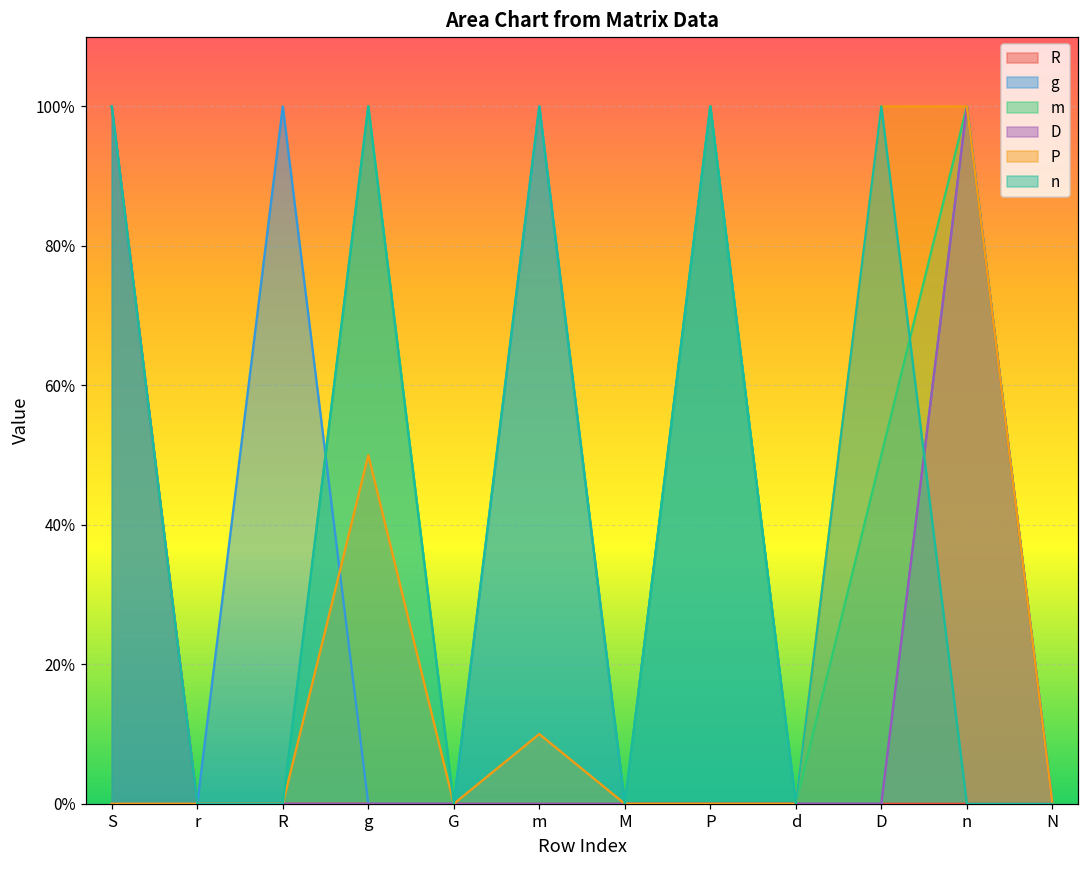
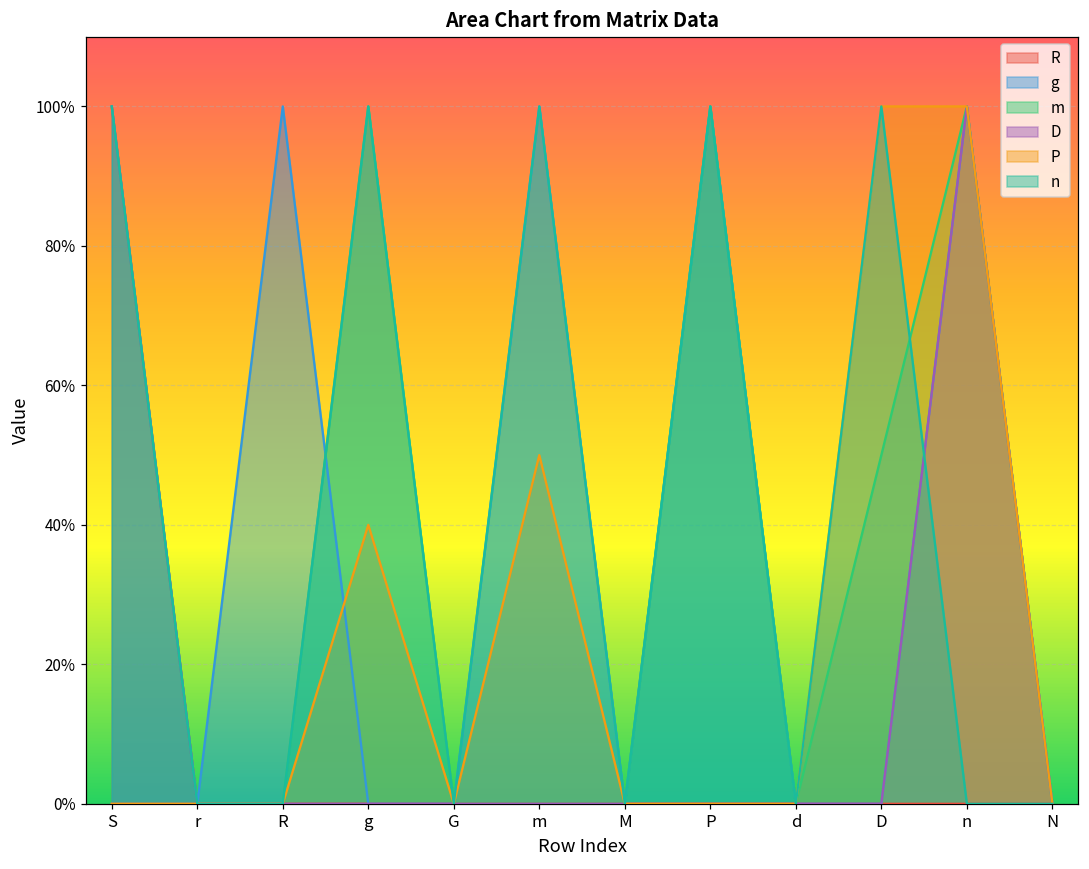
  {
    "P": {
-     "g": "50%",
-     "m": "10%"
+     "g": "40%",
+     "m": "50%"
    }
  }
